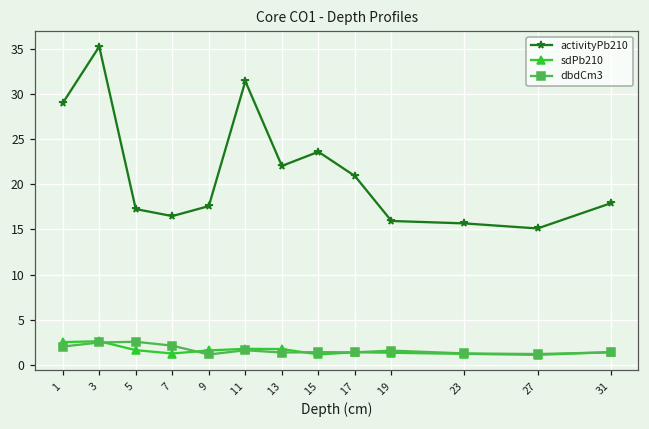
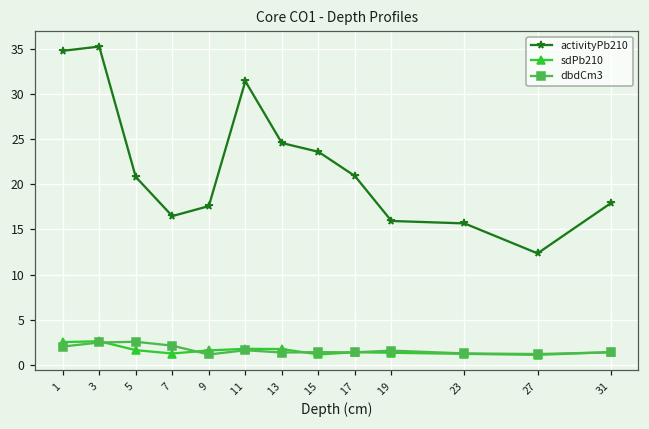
  {
    "activityPb210": {
-     "1": 29,
+     "1": 35,
      "3": 35,
-     "5": 17,
+     "5": 21,
      "7": 16,
      "9": 18,
      "11": 31,
-     "13": 22,
+     "13": 25,
      "15": 24,
      "17": 21,
      "19": 16,
      "23": 16,
-     "27": 15,
+     "27": 12,
      "31": 18
    }
  }
